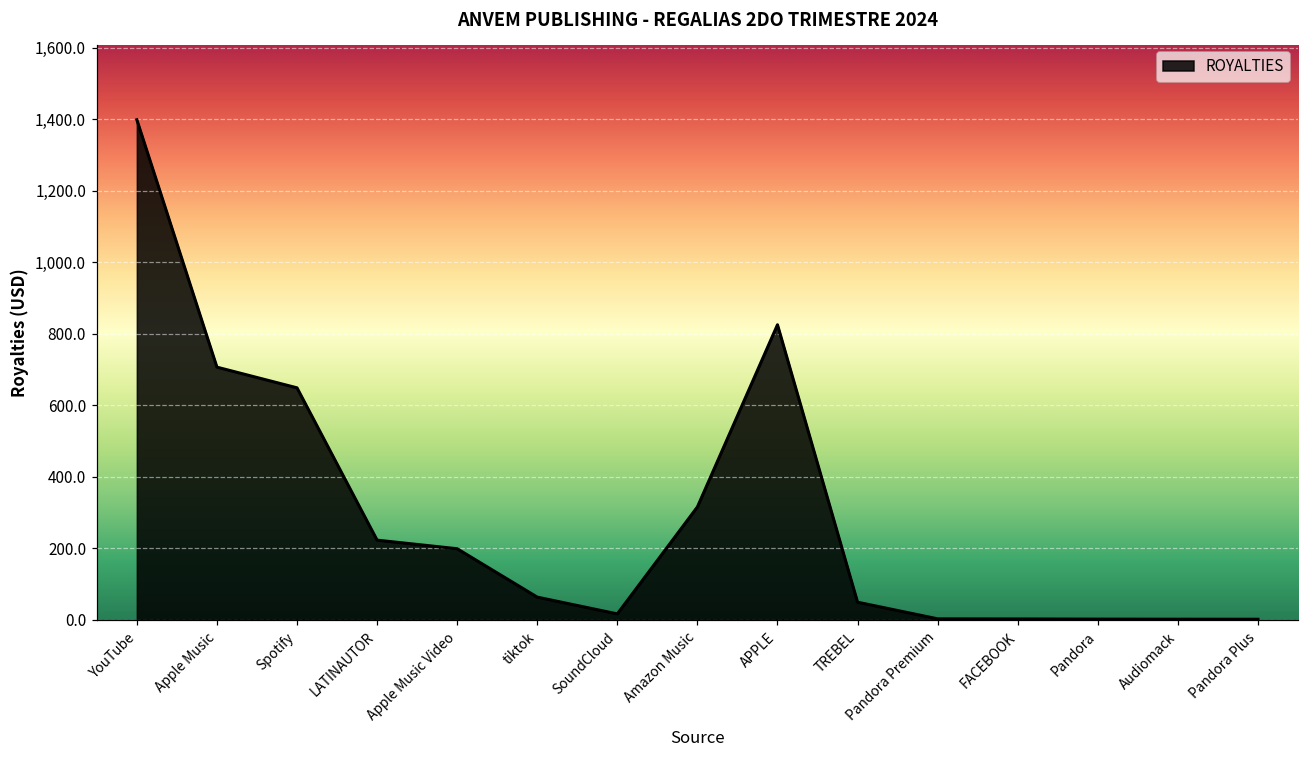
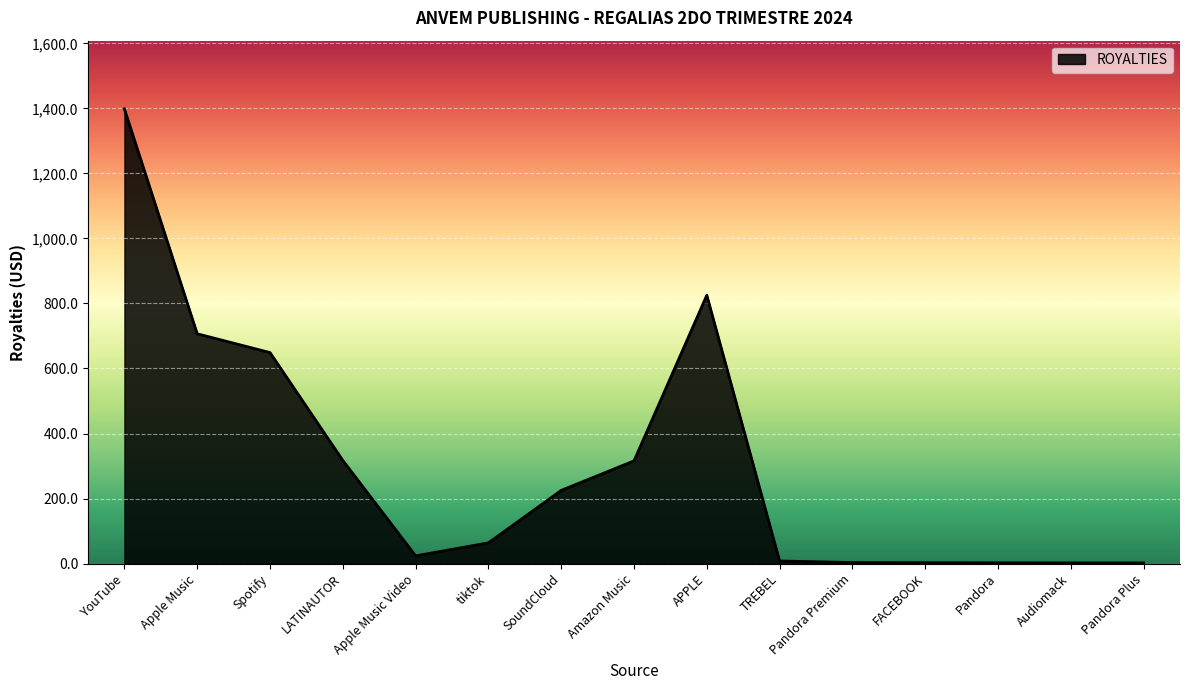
  {
    "YouTube": "1,400",
    "Apple Music": "710",
    "Spotify": "650",
-   "LATINAUTOR": "220",
-   "Apple Music Video": "200",
+   "LATINAUTOR": "320",
+   "Apple Music Video": "20",
    "tiktok": "60",
-   "SoundCloud": "20",
+   "SoundCloud": "230",
    "Amazon Music": "320",
    "APPLE": "830",
-   "TREBEL": "50",
+   "TREBEL": "10",
    "Pandora Premium": "0",
    "FACEBOOK": "0",
    "Pandora": "0",
    "Audiomack": "0",
    "Pandora Plus": "0"
  }
